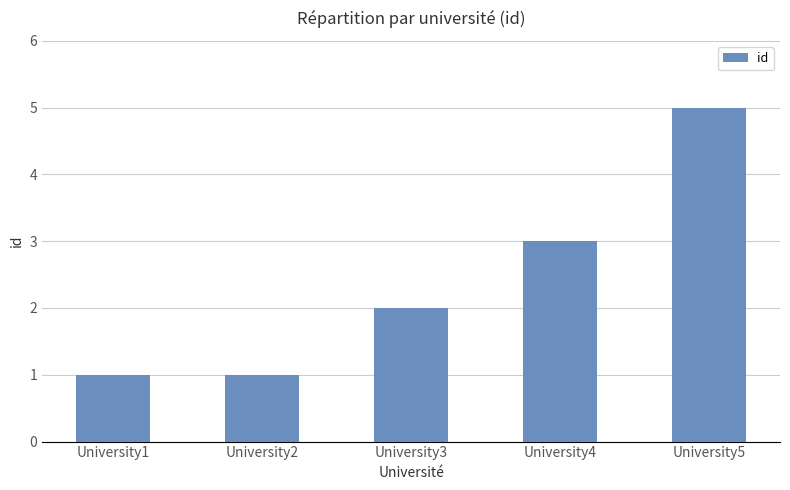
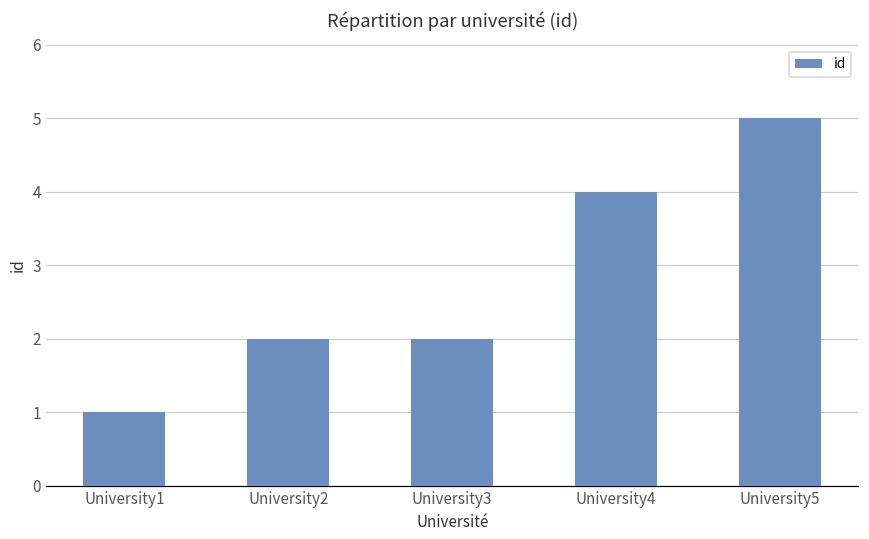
  {
    "University1": 1,
-   "University2": 1,
+   "University2": 2,
    "University3": 2,
-   "University4": 3,
+   "University4": 4,
    "University5": 5
  }
